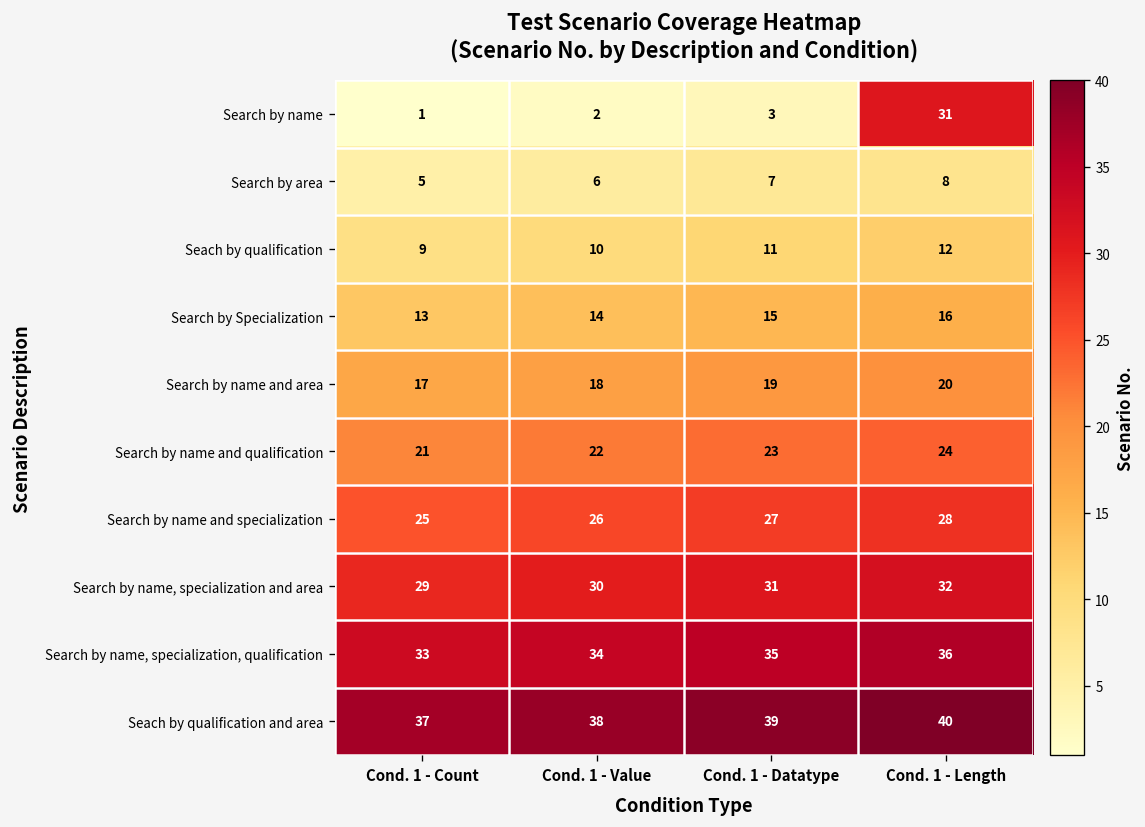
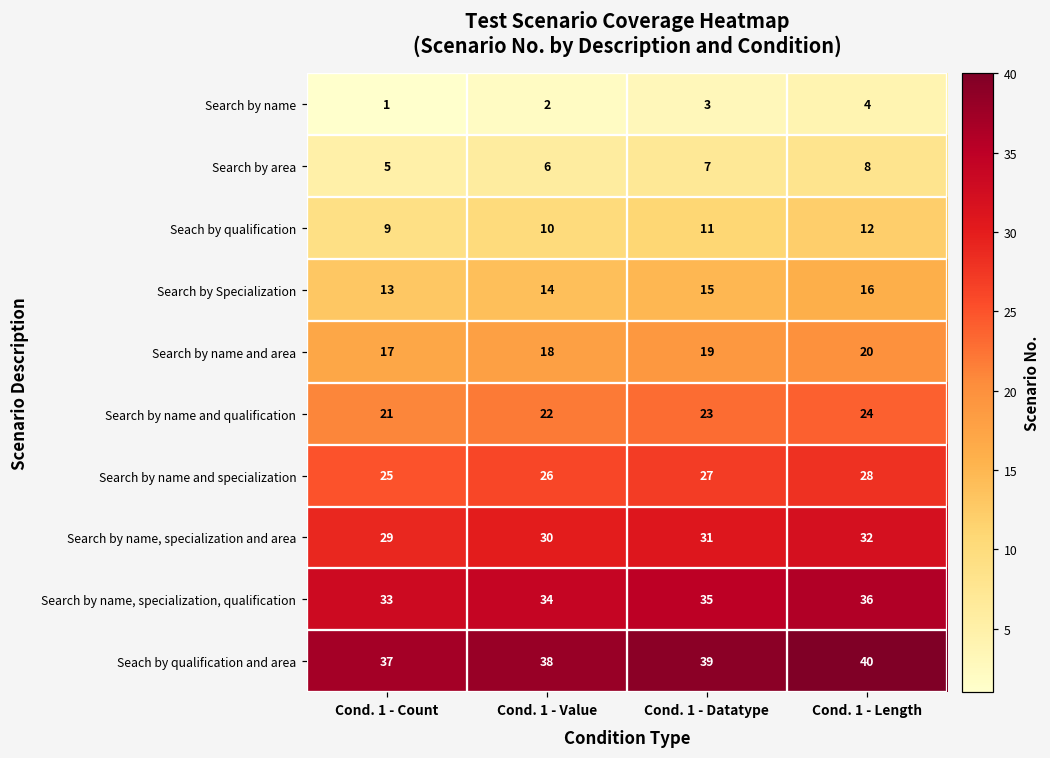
  {
    "Search by name": {
      "Cond. 1 - Count": 1,
      "Cond. 1 - Value": 2,
      "Cond. 1 - Datatype": 3,
-     "Cond. 1 - Length": 31
+     "Cond. 1 - Length": 4
    },
    "Search by area": {
      "Cond. 1 - Count": 5,
      "Cond. 1 - Value": 6,
      "Cond. 1 - Datatype": 7,
      "Cond. 1 - Length": 8
    },
    "Seach by qualification": {
      "Cond. 1 - Count": 9,
      "Cond. 1 - Value": 10,
      "Cond. 1 - Datatype": 11,
      "Cond. 1 - Length": 12
    },
    "Search by Specialization": {
      "Cond. 1 - Count": 13,
      "Cond. 1 - Value": 14,
      "Cond. 1 - Datatype": 15,
      "Cond. 1 - Length": 16
    },
    "Search by name and area": {
      "Cond. 1 - Count": 17,
      "Cond. 1 - Value": 18,
      "Cond. 1 - Datatype": 19,
      "Cond. 1 - Length": 20
    },
    "Search by name and qualification": {
      "Cond. 1 - Count": 21,
      "Cond. 1 - Value": 22,
      "Cond. 1 - Datatype": 23,
      "Cond. 1 - Length": 24
    },
    "Search by name and specialization": {
      "Cond. 1 - Count": 25,
      "Cond. 1 - Value": 26,
      "Cond. 1 - Datatype": 27,
      "Cond. 1 - Length": 28
    },
    "Search by name, specialization and area": {
      "Cond. 1 - Count": 29,
      "Cond. 1 - Value": 30,
      "Cond. 1 - Datatype": 31,
      "Cond. 1 - Length": 32
    },
    "Search by name, specialization, qualification": {
      "Cond. 1 - Count": 33,
      "Cond. 1 - Value": 34,
      "Cond. 1 - Datatype": 35,
      "Cond. 1 - Length": 36
    },
    "Seach by qualification and area": {
      "Cond. 1 - Count": 37,
      "Cond. 1 - Value": 38,
      "Cond. 1 - Datatype": 39,
      "Cond. 1 - Length": 40
    }
  }
